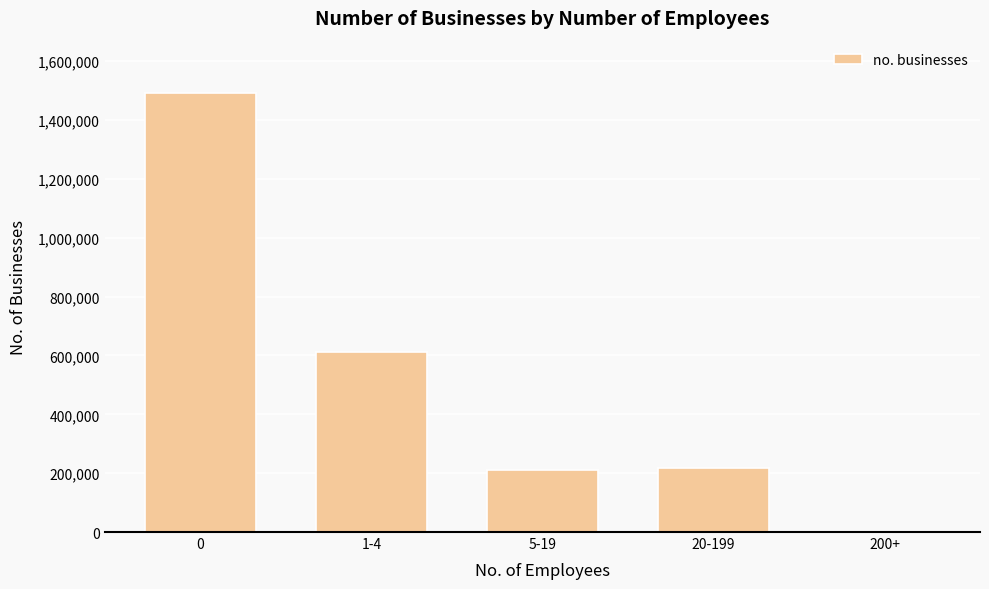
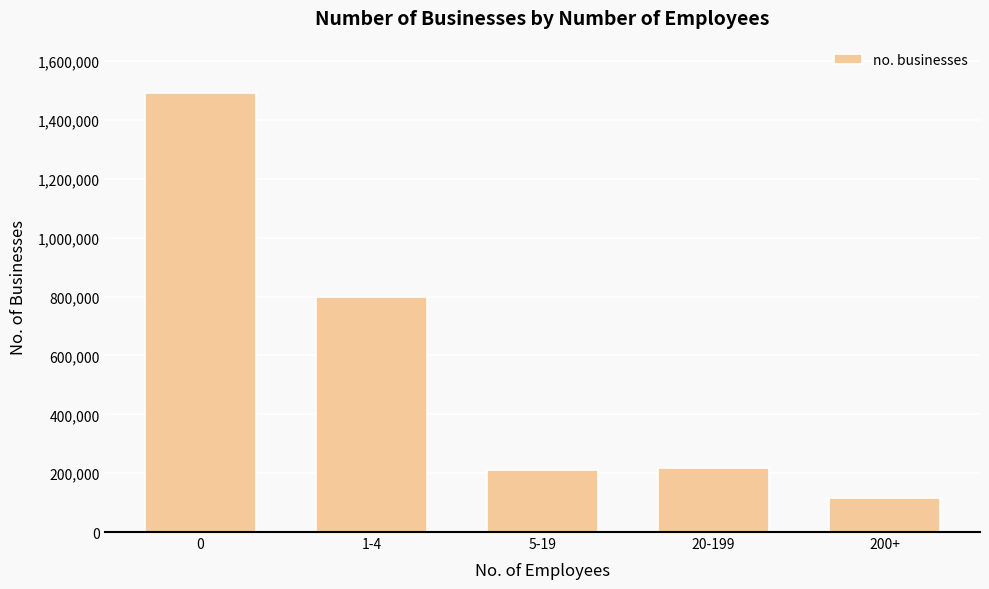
  {
    "0": "1,490,000",
-   "1-4": "610,000",
+   "1-4": "800,000",
    "5-19": "210,000",
    "20-199": "220,000",
-   "200+": "0"
+   "200+": "110,000"
  }
